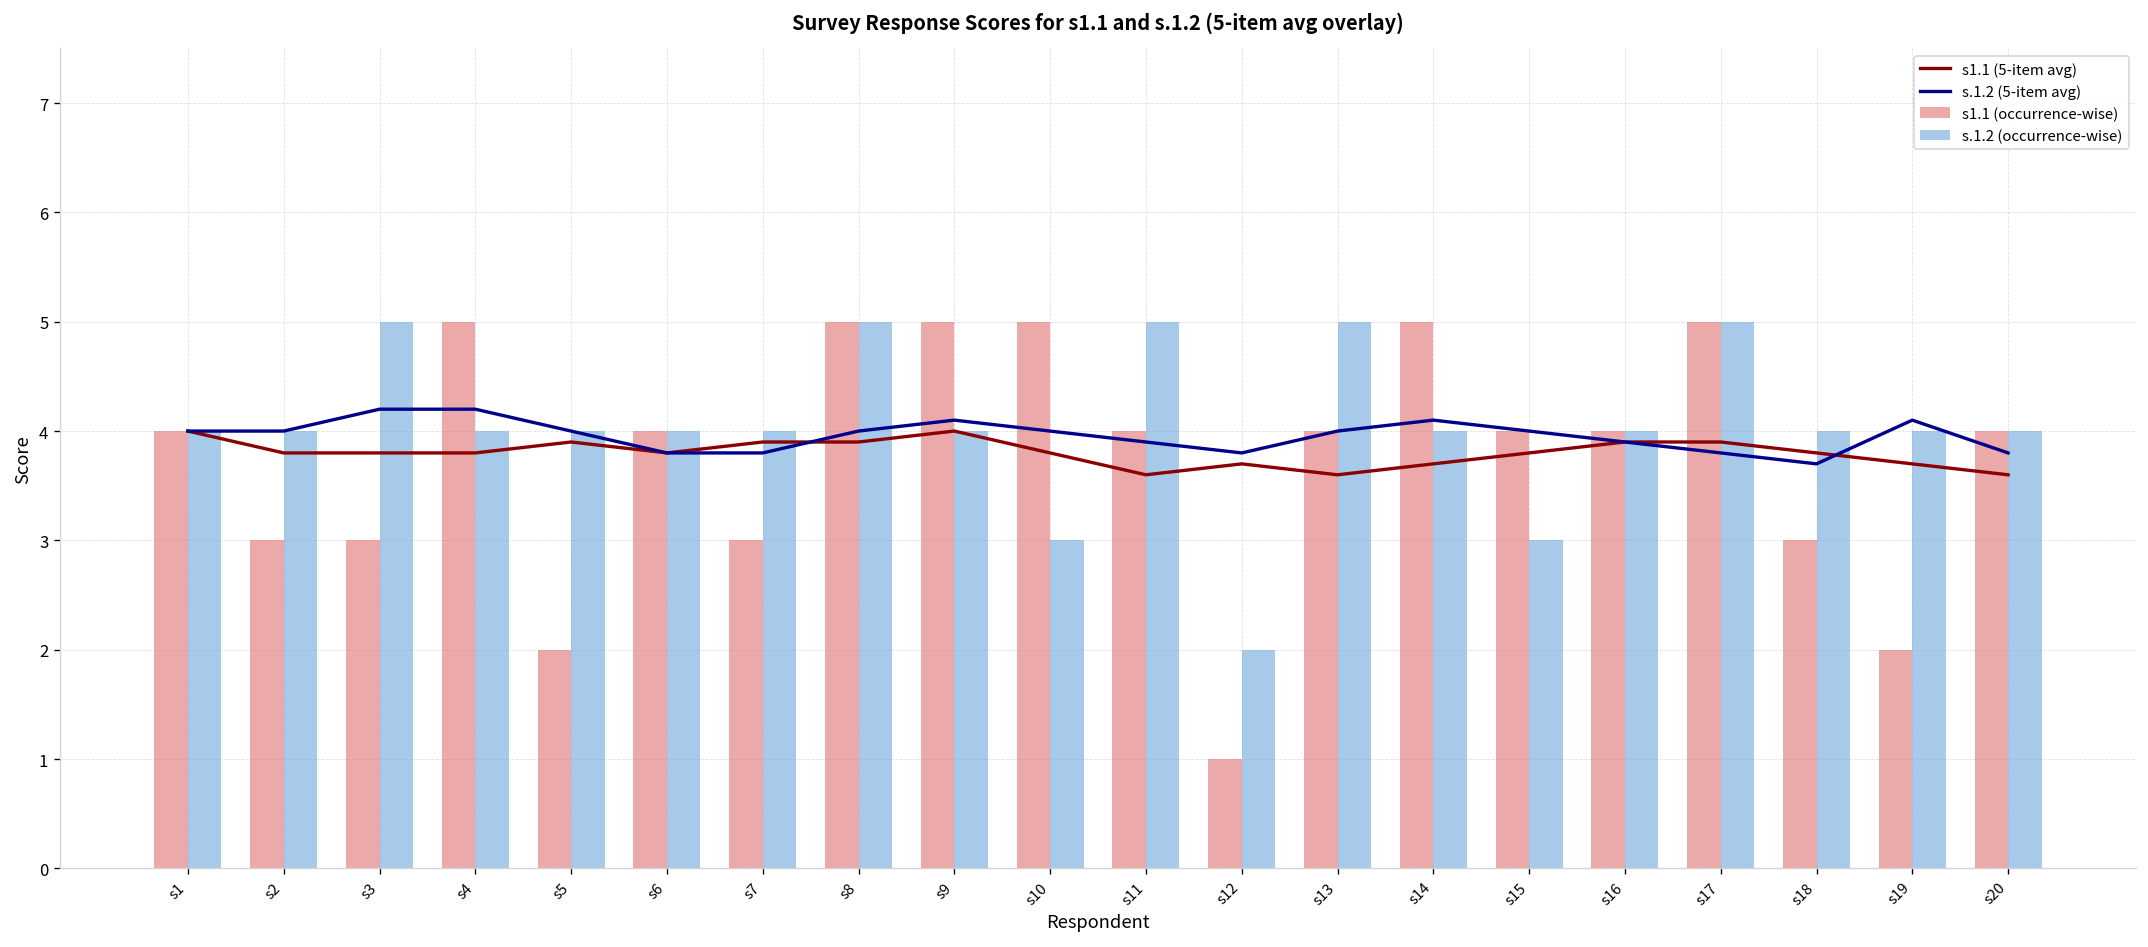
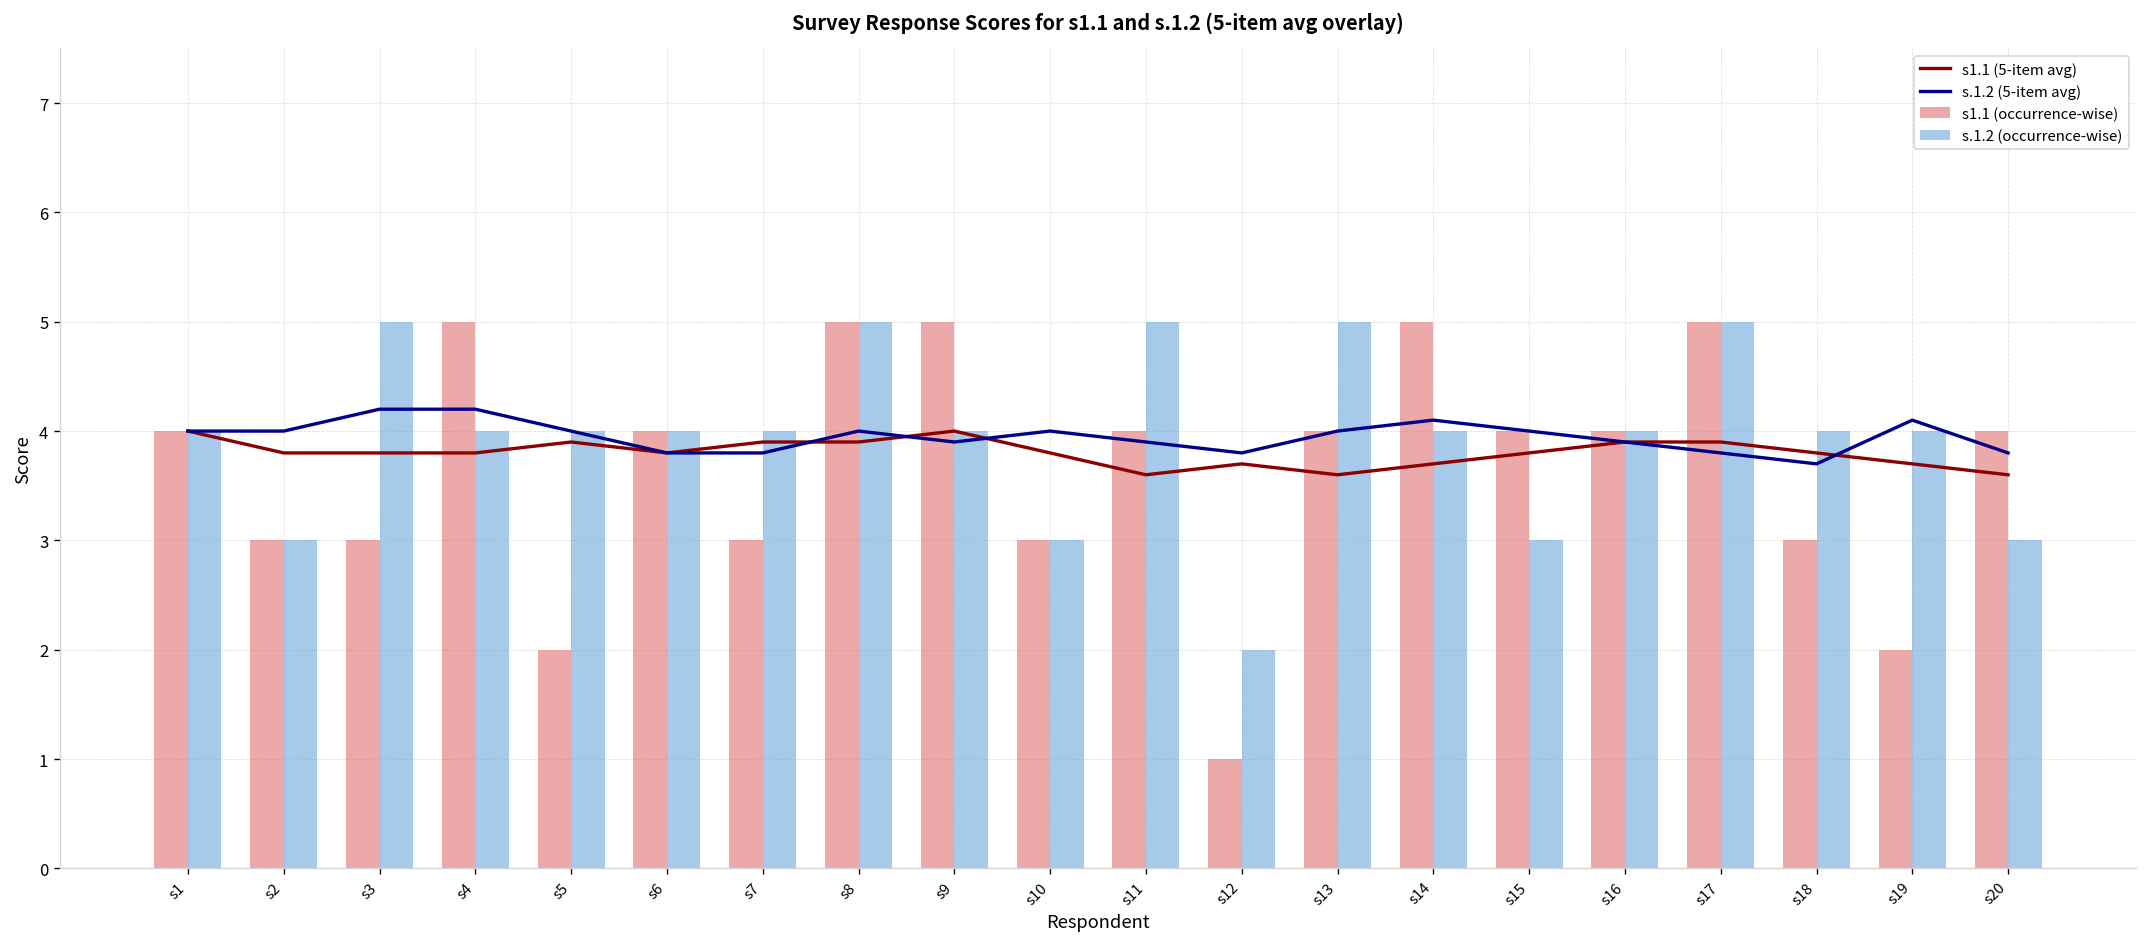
  {
    "s1.1 (occurrence-wise)": {
      "s1": 4,
      "s2": 3,
      "s3": 3,
      "s4": 5,
      "s5": 2,
      "s6": 4,
      "s7": 3,
      "s8": 5,
      "s9": 5,
-     "s10": 5,
+     "s10": 3,
      "s11": 4,
      "s12": 1,
      "s13": 4,
      "s14": 5,
      "s15": 4,
      "s16": 4,
      "s17": 5,
      "s18": 3,
      "s19": 2,
      "s20": 4
    },
    "s1.1 (5-item avg)": {
      "s2": 3.8,
      "s3": 3.8,
      "s4": 3.8,
      "s5": 3.9,
      "s7": 3.9,
      "s8": 3.9,
      "s9": 4.0,
      "s10": 3.8,
      "s11": 3.6,
      "s12": 3.7,
      "s13": 3.6,
      "s14": 3.7,
      "s15": 3.8,
      "s17": 3.9,
      "s18": 3.8,
      "s19": 3.7,
      "s20": 3.6
    },
    "s.1.2 (occurrence-wise)": {
      "s1": 4,
-     "s2": 4,
+     "s2": 3,
      "s3": 5,
      "s4": 4,
      "s5": 4,
      "s6": 4,
      "s7": 4,
      "s8": 5,
      "s9": 4,
      "s10": 3,
      "s11": 5,
      "s12": 2,
      "s13": 5,
      "s14": 4,
      "s15": 3,
      "s16": 4,
      "s17": 5,
      "s18": 4,
      "s19": 4,
-     "s20": 4
+     "s20": 3
    },
    "s.1.2 (5-item avg)": {
      "s2": 4.0,
      "s3": 4.2,
      "s4": 4.2,
      "s5": 4.0,
      "s7": 3.8,
      "s8": 4.0,
-     "s9": 4.1,
+     "s9": 3.9,
      "s10": 4.0,
      "s11": 3.9,
      "s12": 3.8,
      "s13": 4.0,
      "s14": 4.1,
      "s15": 4.0,
      "s17": 3.8,
      "s18": 3.7,
      "s19": 4.1,
      "s20": 3.8
    }
  }
